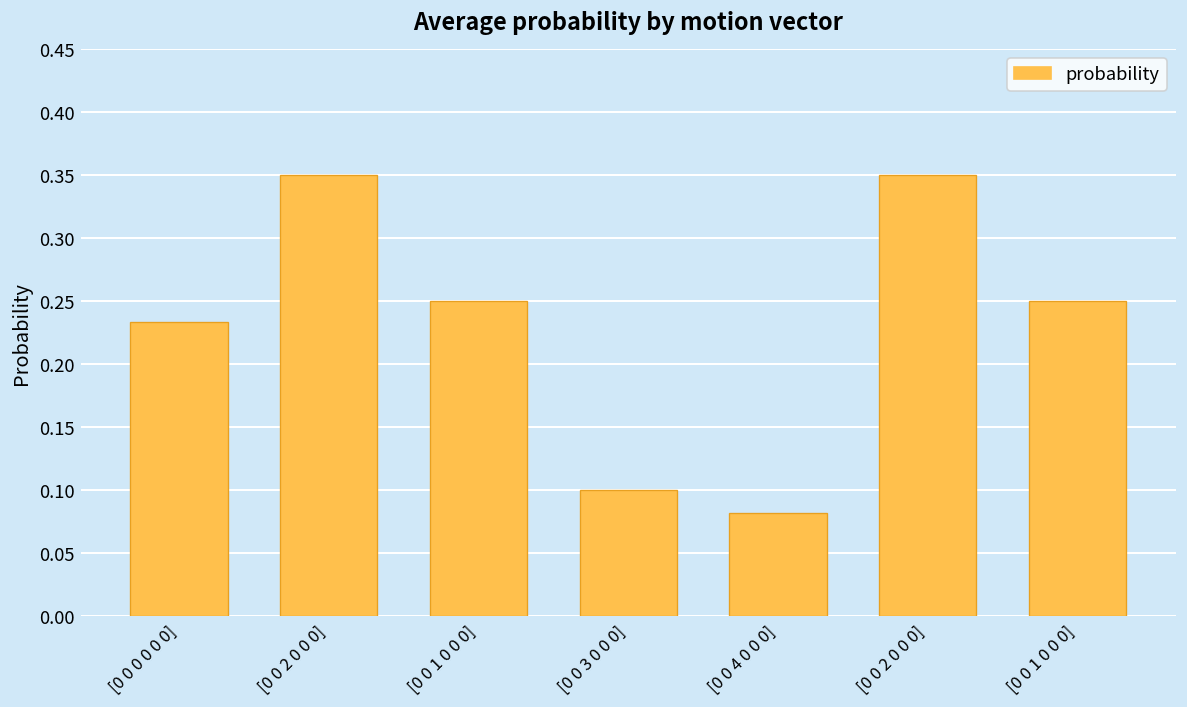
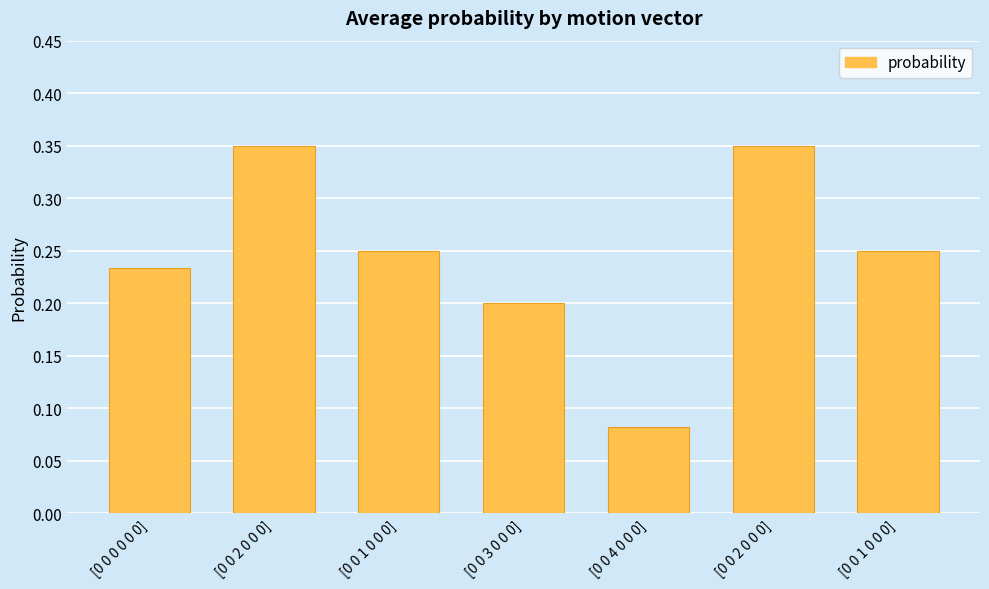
  {
    "[0 0 0 0 0 0]": 0.233,
-   "[0 0 3 0 0 0]": 0.1,
+   "[0 0 3 0 0 0]": 0.2,
    "[0 0 4 0 0 0]": 0.082
  }
